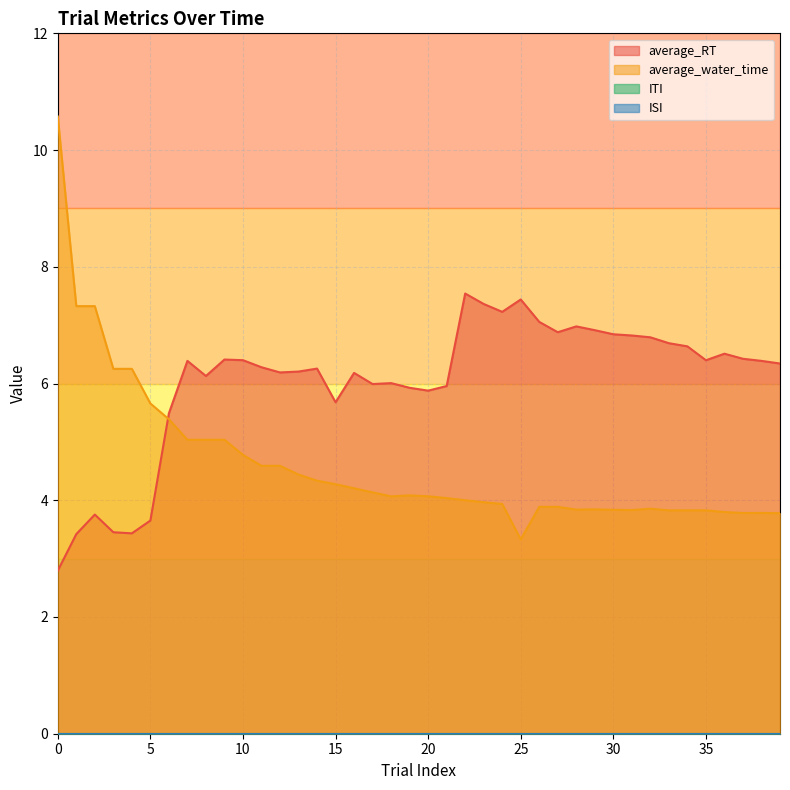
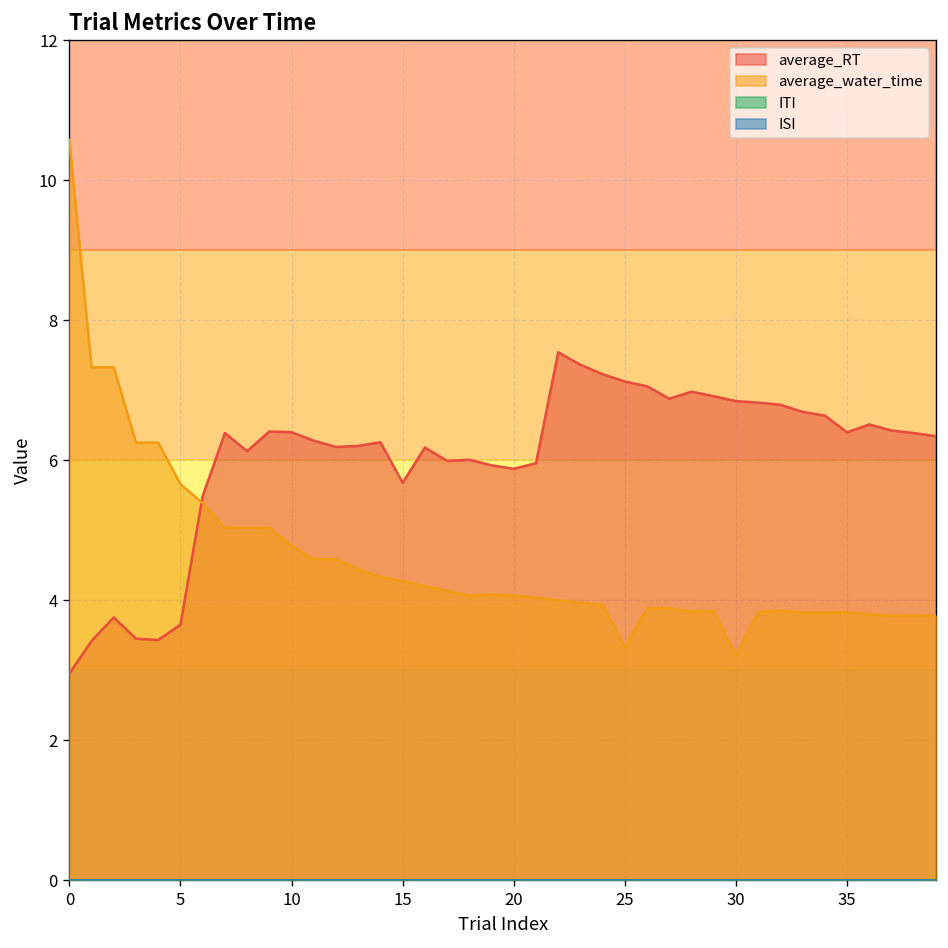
  {
    "average_RT": {
-     "0": 2.8,
+     "0": 3.0,
      "5": 3.7,
      "10": 6.4,
      "15": 5.7,
      "20": 5.9,
-     "25": 7.4,
+     "25": 7.1,
      "30": 6.8,
      "35": 6.4
    },
    "average_water_time": {
      "0": 10.6,
      "5": 5.7,
      "10": 4.8,
      "15": 4.3,
      "20": 4.1,
      "25": 3.3,
-     "30": 3.8,
+     "30": 3.2,
      "35": 3.8
    },
    "ISI": {
      "0": 0.0,
      "5": 0.0,
      "10": 0.0,
      "15": 0.0,
      "20": 0.0,
      "25": 0.0,
      "30": 0.0,
      "35": 0.0
    }
  }
